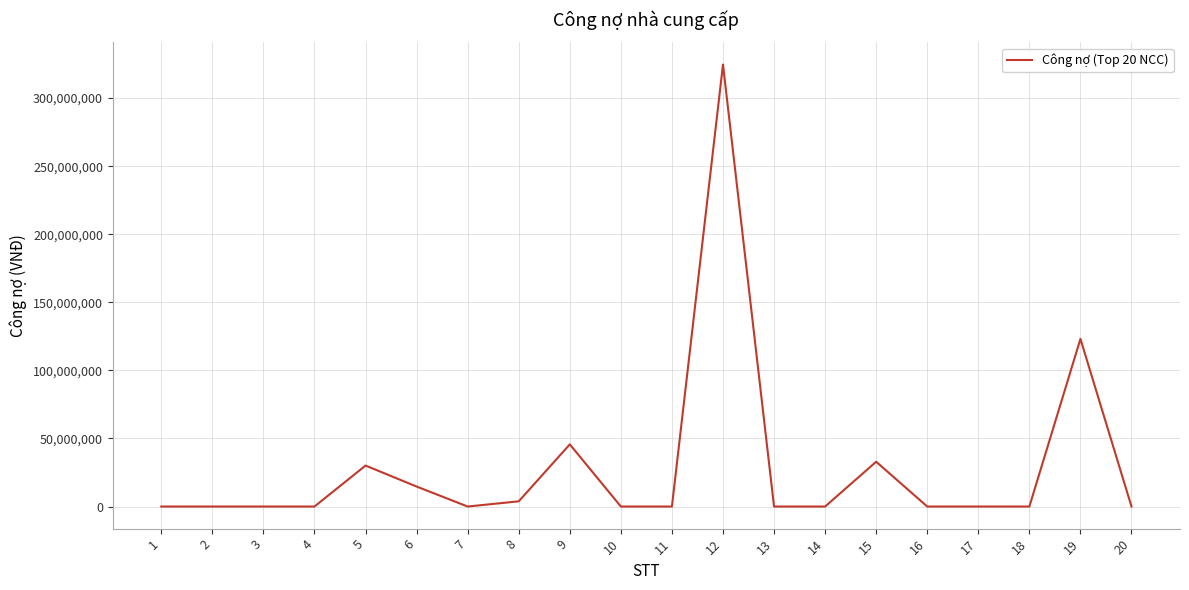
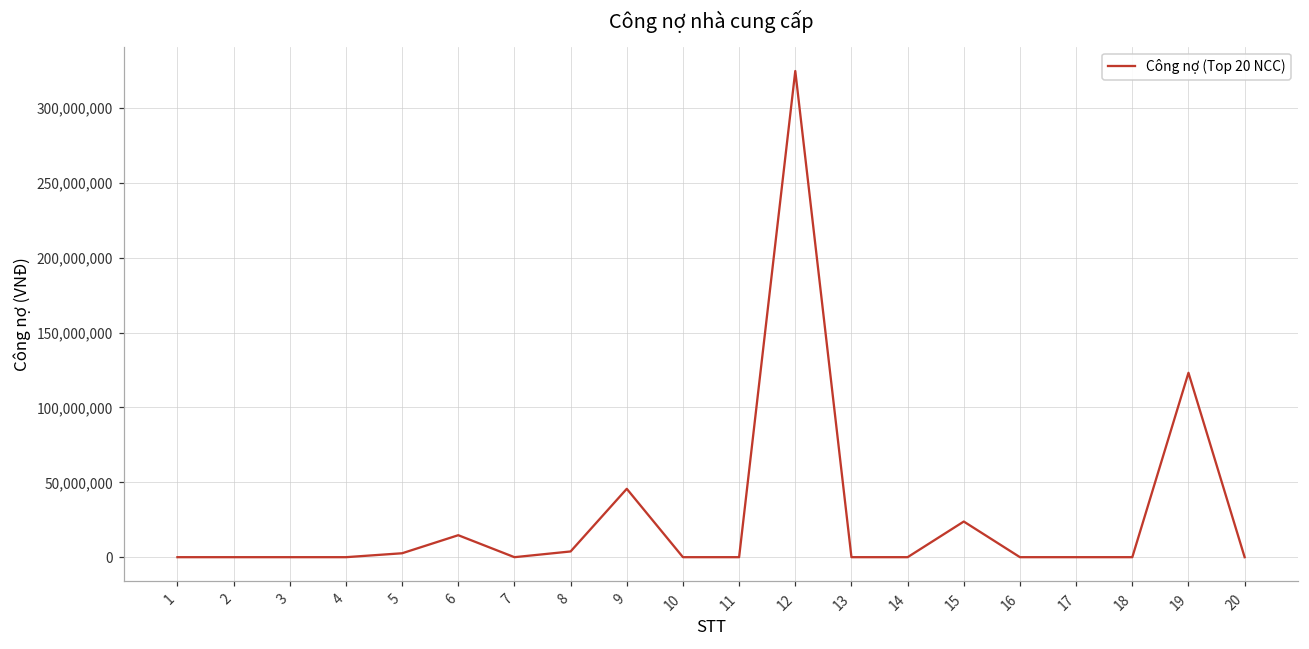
  {
    "1": "0",
    "2": "0",
    "3": "0",
    "4": "0",
-   "5": "30,000,000",
+   "5": "3,000,000",
    "6": "15,000,000",
    "7": "0",
    "8": "4,000,000",
    "9": "46,000,000",
    "10": "0",
    "11": "0",
    "12": "325,000,000",
    "13": "0",
    "14": "0",
-   "15": "33,000,000",
+   "15": "24,000,000",
    "16": "0",
    "17": "0",
    "18": "0",
    "19": "123,000,000",
    "20": "0"
  }
